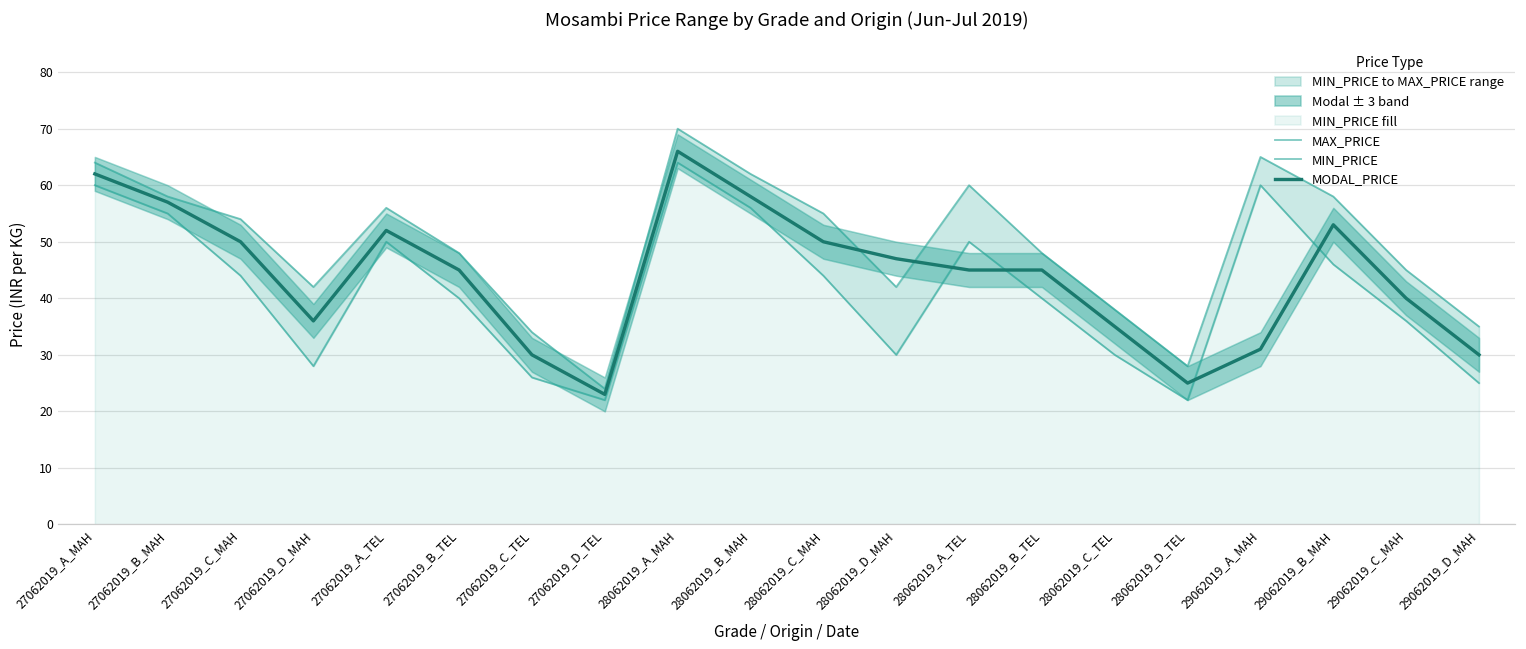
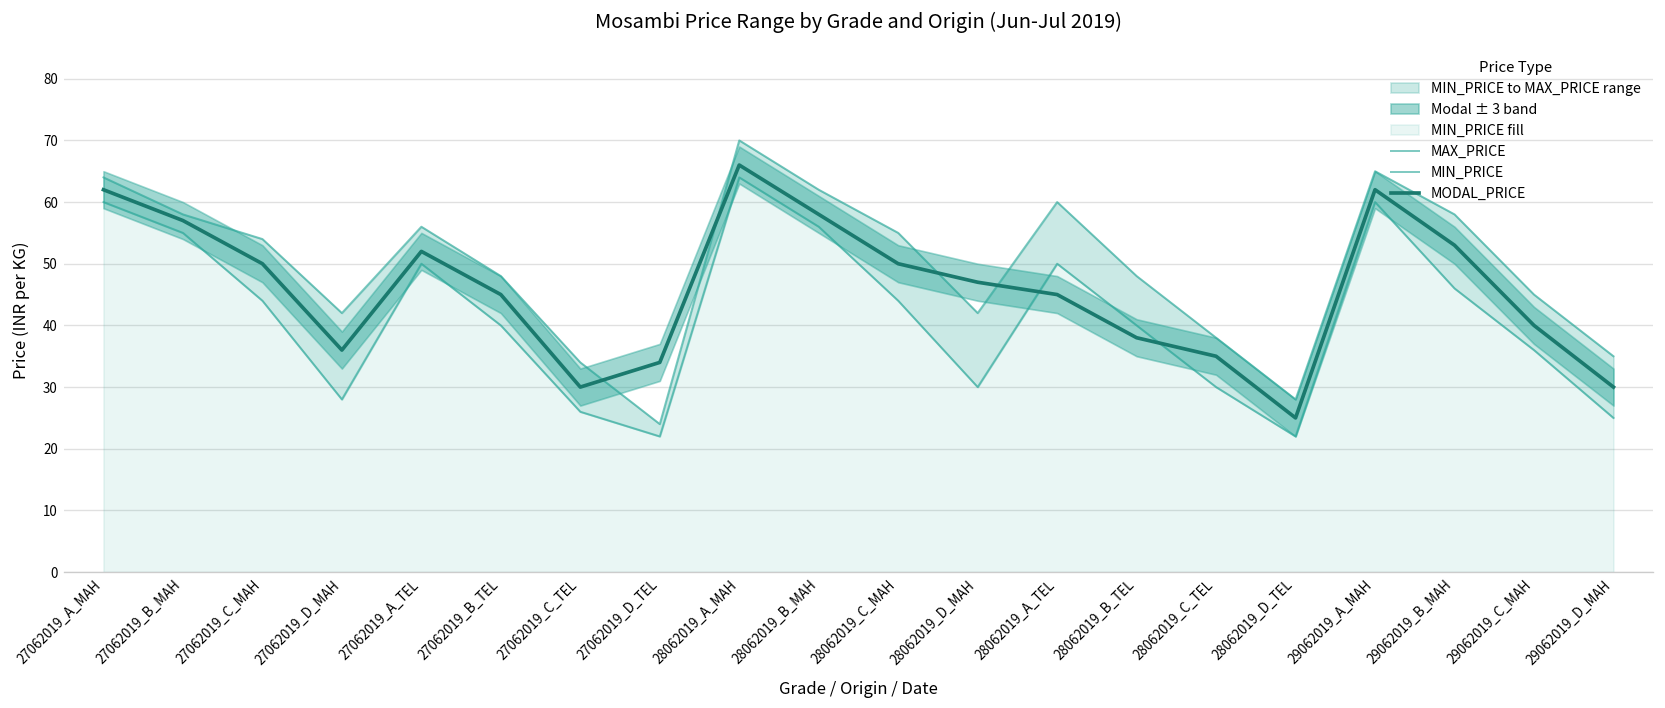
  {
    "MODAL_PRICE": {
      "27062019_A_MAH": 62,
      "27062019_B_MAH": 57,
      "27062019_C_MAH": 50,
      "27062019_D_MAH": 36,
      "27062019_A_TEL": 52,
      "27062019_B_TEL": 45,
      "27062019_C_TEL": 30,
-     "27062019_D_TEL": 23,
+     "27062019_D_TEL": 34,
      "28062019_A_MAH": 66,
      "28062019_B_MAH": 58,
      "28062019_C_MAH": 50,
      "28062019_D_MAH": 47,
      "28062019_A_TEL": 45,
-     "28062019_B_TEL": 45,
+     "28062019_B_TEL": 38,
      "28062019_C_TEL": 35,
      "28062019_D_TEL": 25,
-     "29062019_A_MAH": 31,
+     "29062019_A_MAH": 62,
      "29062019_B_MAH": 53,
      "29062019_C_MAH": 40,
      "29062019_D_MAH": 30
    }
  }
